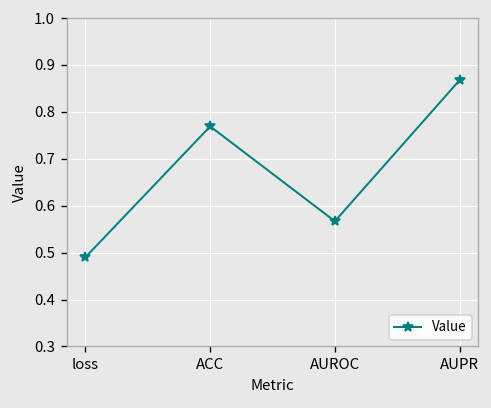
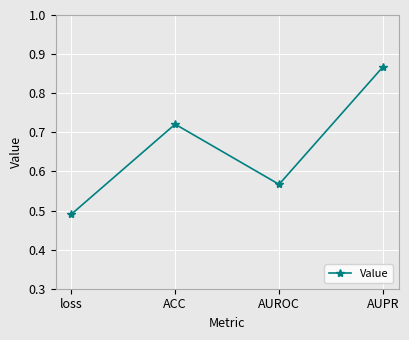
  {
    "loss": 0.49,
-   "ACC": 0.77,
+   "ACC": 0.72,
    "AUROC": 0.57,
    "AUPR": 0.87
  }
